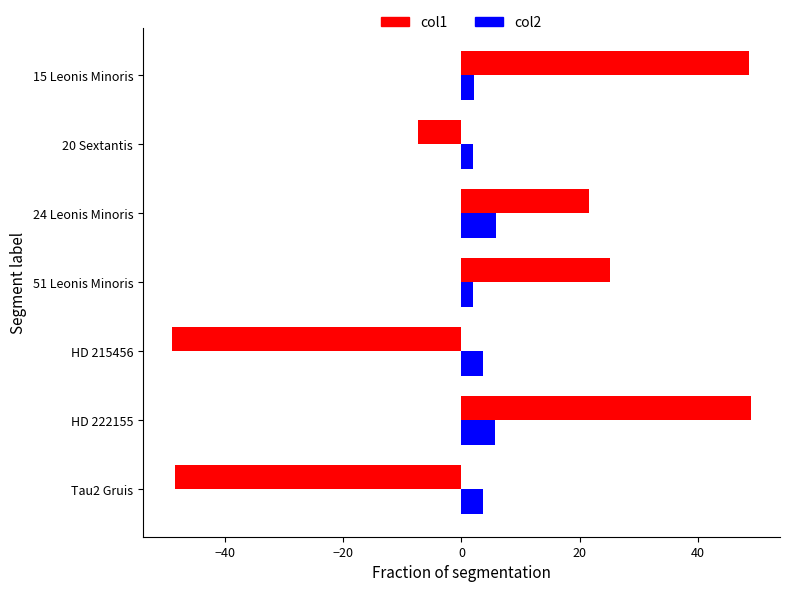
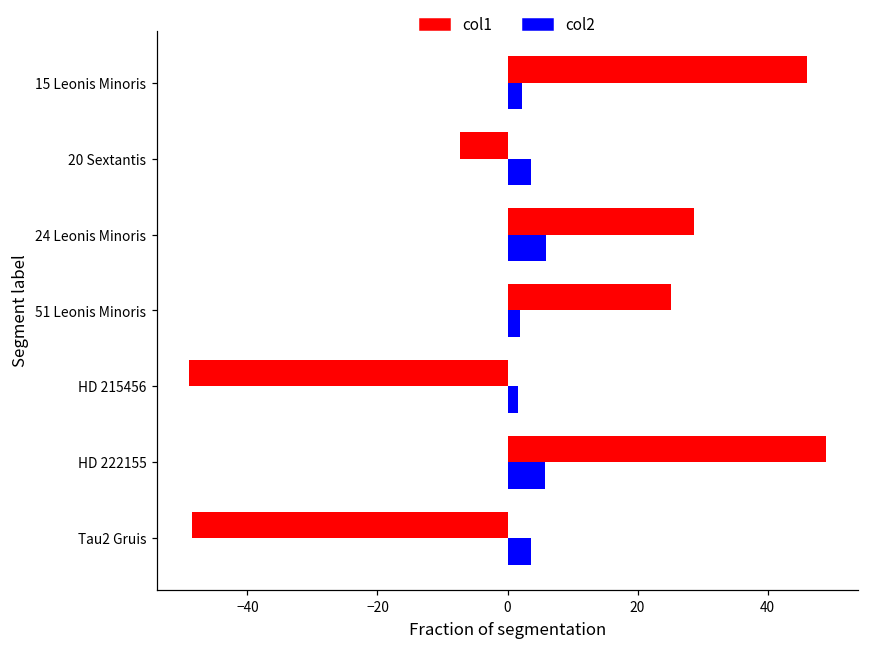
  {
    "col1": {
-     "15 Leonis Minoris": 49,
+     "15 Leonis Minoris": 46,
      "20 Sextantis": -7,
-     "24 Leonis Minoris": 22,
+     "24 Leonis Minoris": 29,
      "51 Leonis Minoris": 25,
      "HD 215456": -49,
      "HD 222155": 49,
      "Tau2 Gruis": -48
    },
    "col2": {
      "15 Leonis Minoris": 2,
-     "20 Sextantis": 2,
+     "20 Sextantis": 4,
      "24 Leonis Minoris": 6,
      "51 Leonis Minoris": 2,
-     "HD 215456": 4,
+     "HD 215456": 2,
      "HD 222155": 6,
      "Tau2 Gruis": 4
    }
  }
